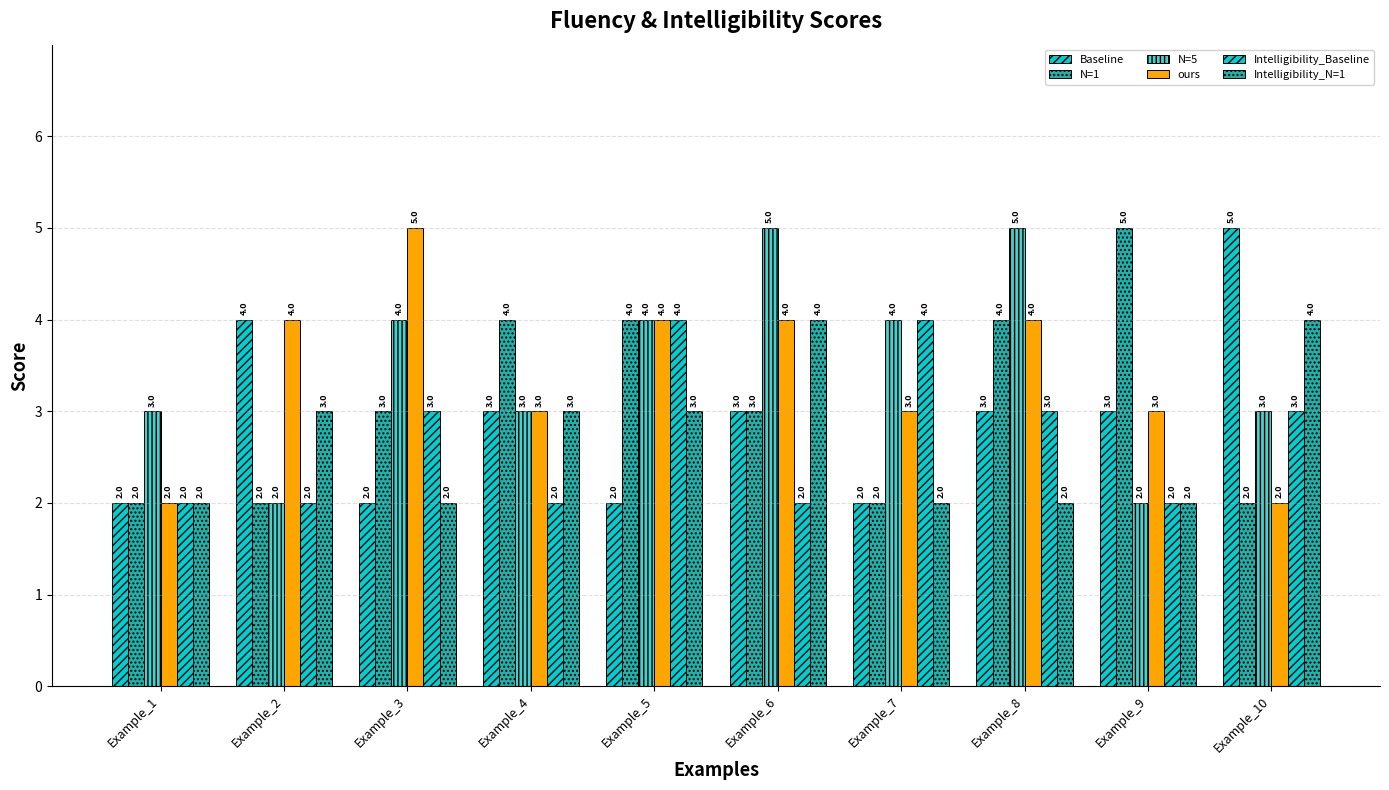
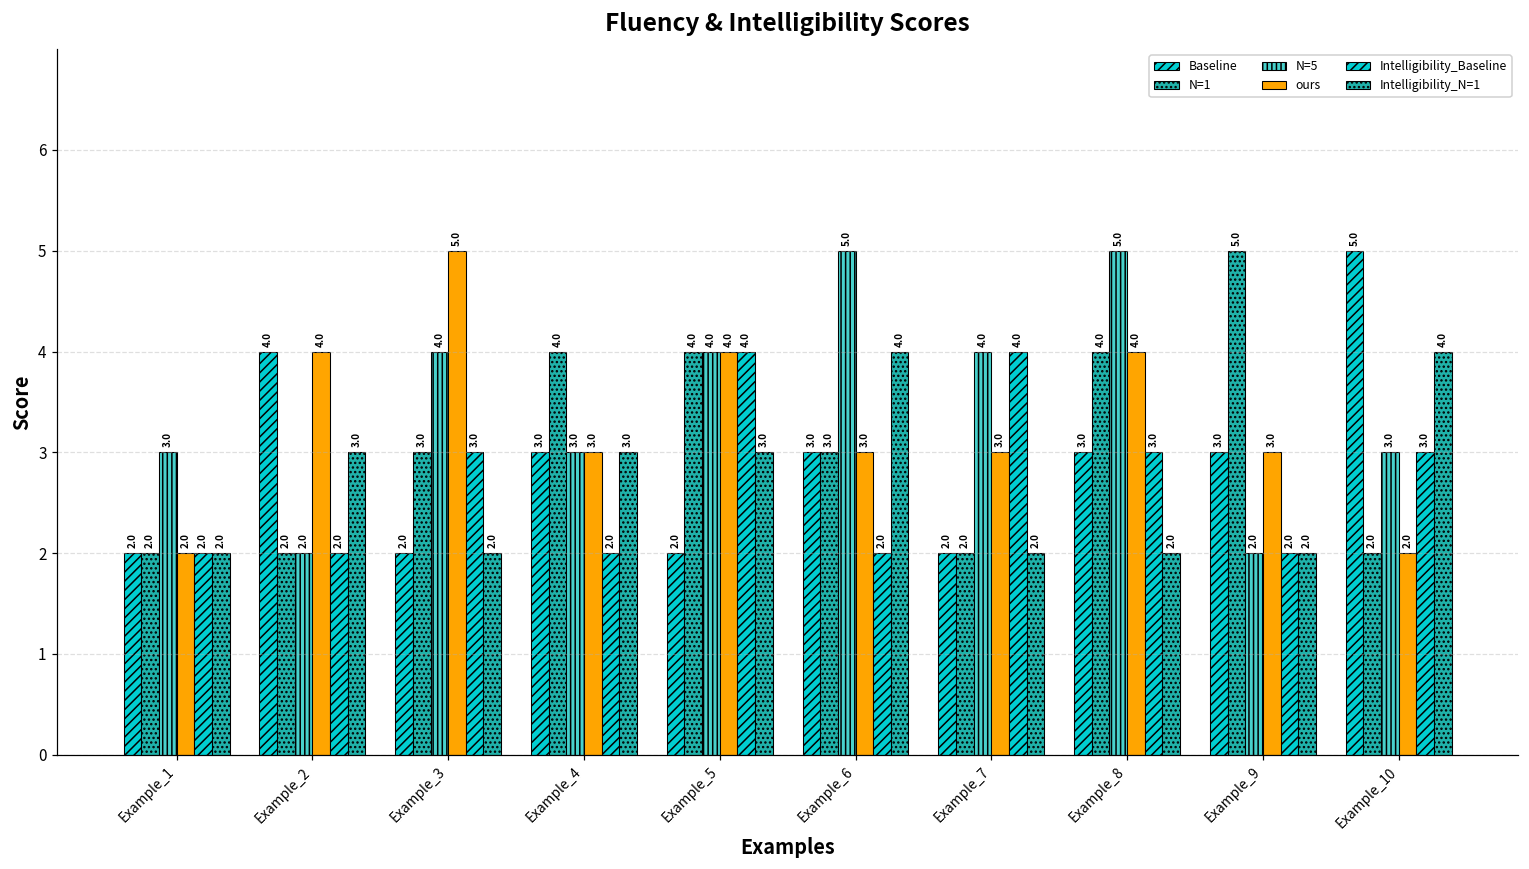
  {
    "N=5": {
      "Example_1": 3.0,
      "Example_2": 2.0,
      "Example_3": 4.0,
      "Example_4": 3.0,
      "Example_5": 4.0,
      "Example_6": 5.0,
      "Example_7": 4.0,
      "Example_8": 5.0,
      "Example_9": 2.0,
      "Example_10": 3.0
    },
    "ours": {
      "Example_1": 2.0,
      "Example_2": 4.0,
      "Example_3": 5.0,
      "Example_4": 3.0,
      "Example_5": 4.0,
-     "Example_6": 4.0,
+     "Example_6": 3.0,
      "Example_7": 3.0,
      "Example_8": 4.0,
      "Example_9": 3.0,
      "Example_10": 2.0
    }
  }
